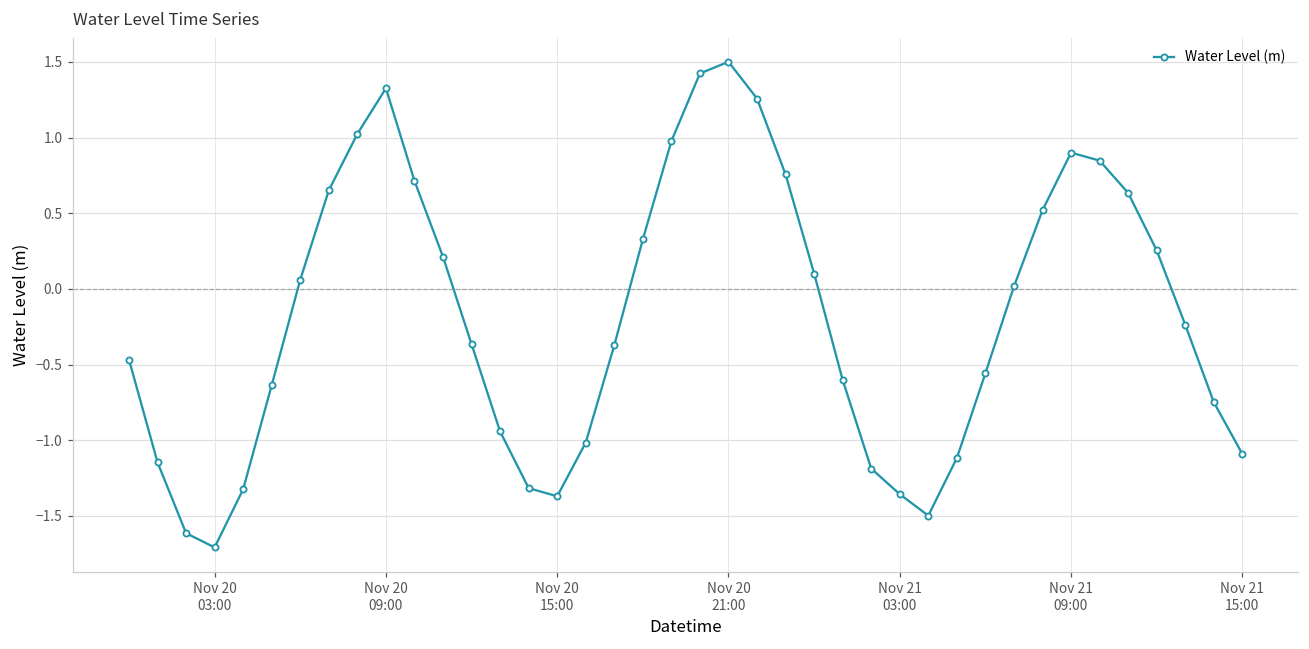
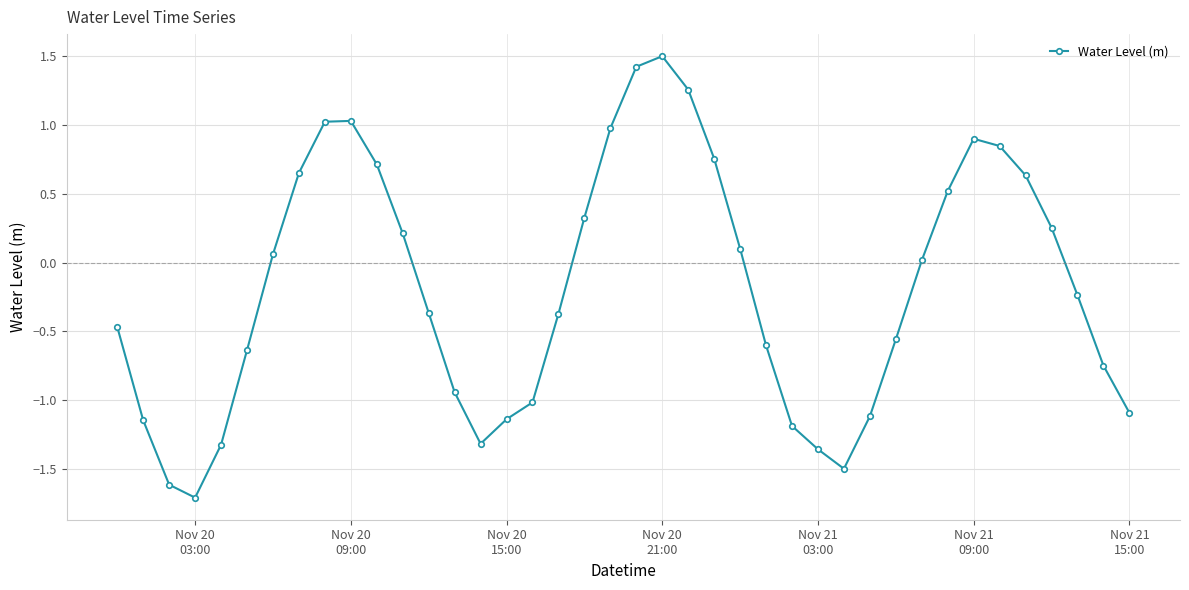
  {
    "Nov 20 03:00": -1.71,
-   "Nov 20 09:00": 1.33,
-   "Nov 20 15:00": -1.37,
+   "Nov 20 09:00": 1.03,
+   "Nov 20 15:00": -1.14,
    "Nov 20 21:00": 1.50,
    "Nov 21 03:00": -1.36,
    "Nov 21 09:00": 0.90,
    "Nov 21 15:00": -1.09
  }
